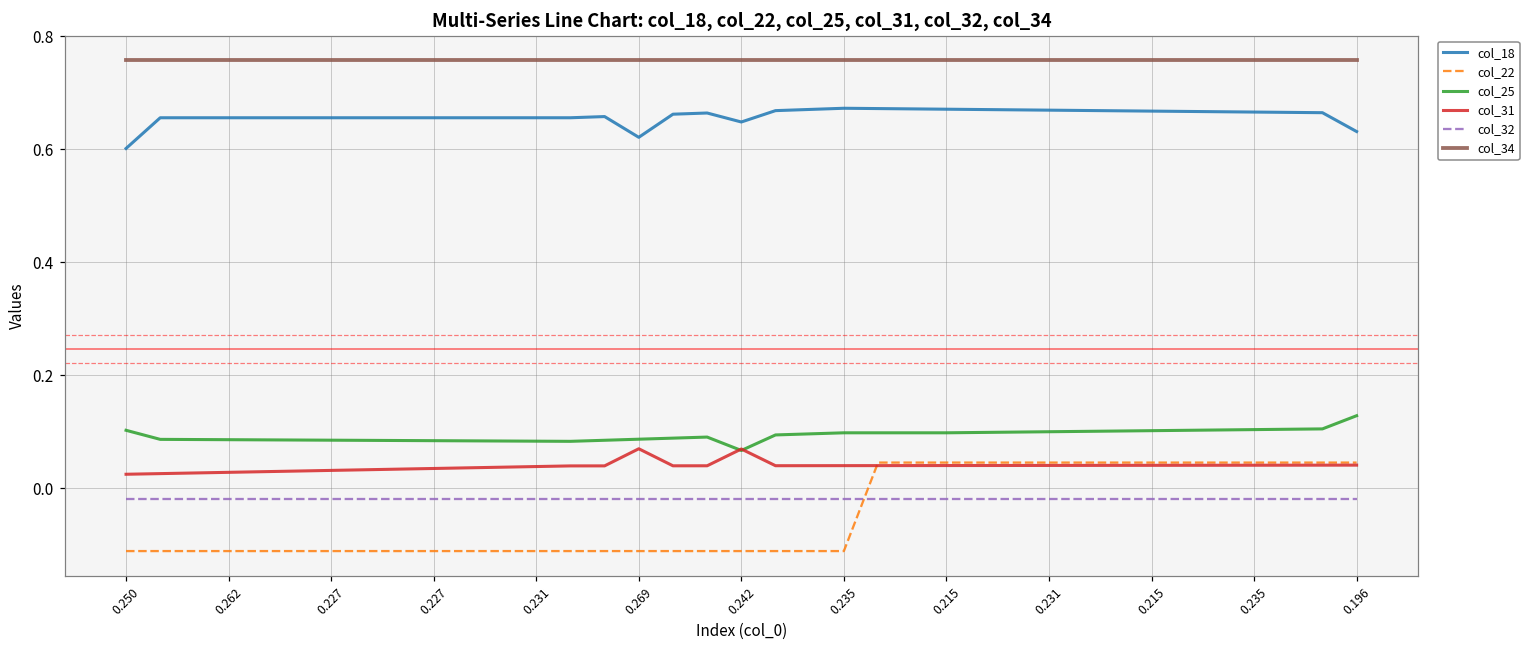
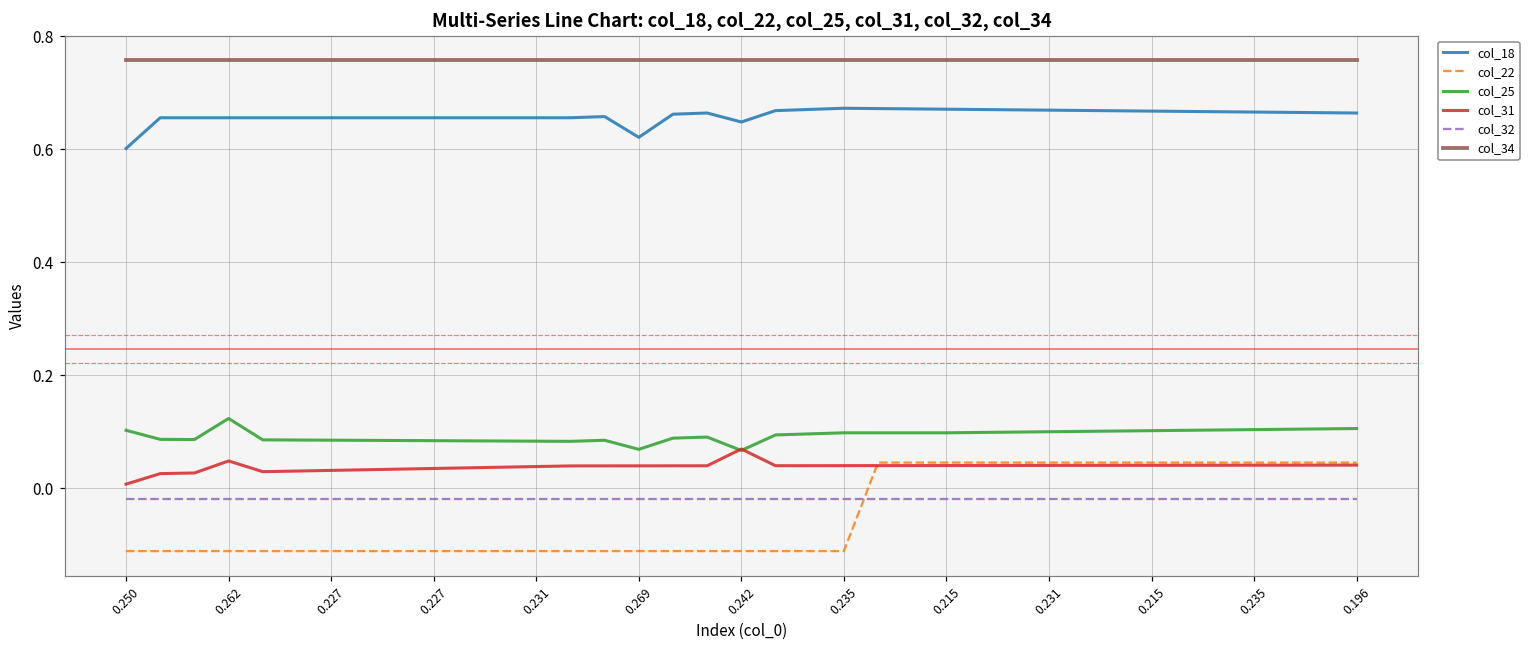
  {
    "col_18": {
      "0.250": 0.60,
      "0.262": 0.66,
      "0.269": 0.62,
      "0.242": 0.65,
-     "0.196": 0.63
+     "0.196": 0.66
    },
    "col_22": {
      "0.250": -0.11,
      "0.262": -0.11,
      "0.269": -0.11,
      "0.242": -0.11
    },
    "col_25": {
      "0.250": 0.10,
-     "0.262": 0.09,
-     "0.269": 0.09,
-     "0.196": 0.13
+     "0.262": 0.12,
+     "0.269": 0.07,
+     "0.196": 0.11
    },
    "col_31": {
-     "0.250": 0.02,
-     "0.262": 0.03,
-     "0.269": 0.07
+     "0.250": 0.01,
+     "0.262": 0.05,
+     "0.269": 0.04
    },
    "col_32": {
      "0.250": -0.02,
      "0.262": -0.02,
      "0.269": -0.02,
      "0.242": -0.02,
      "0.196": -0.02
    },
    "col_34": {
      "0.250": 0.76,
      "0.262": 0.76,
      "0.269": 0.76,
      "0.242": 0.76,
      "0.196": 0.76
    }
  }
